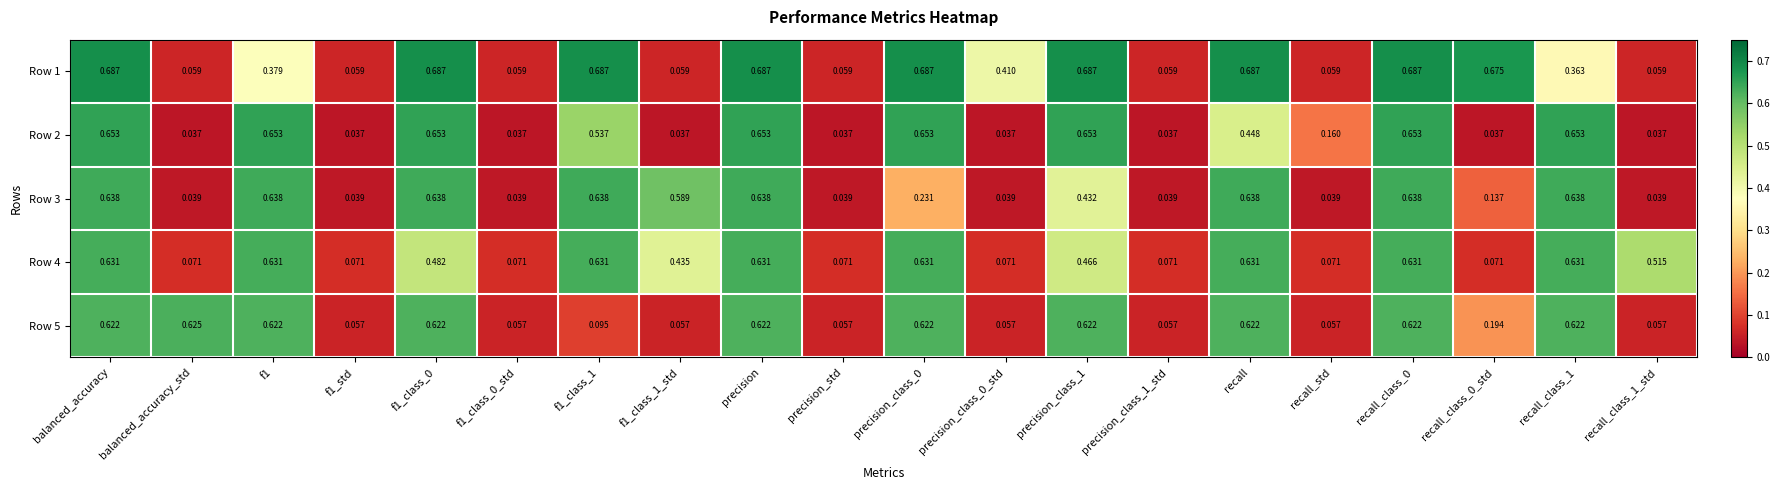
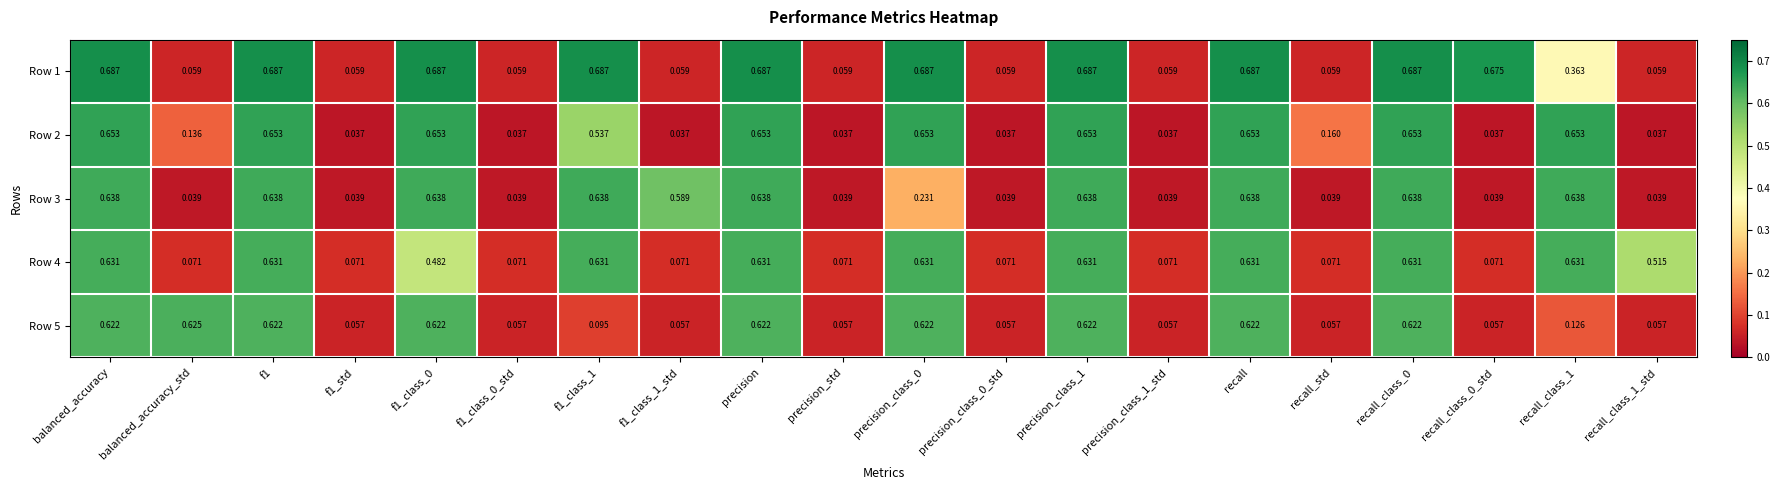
  {
    "Row 1": {
      "balanced_accuracy": 0.687,
      "balanced_accuracy_std": 0.059,
-     "f1": 0.379,
+     "f1": 0.687,
      "f1_std": 0.059,
      "f1_class_0": 0.687,
      "f1_class_0_std": 0.059,
      "f1_class_1": 0.687,
      "f1_class_1_std": 0.059,
      "precision": 0.687,
      "precision_std": 0.059,
      "precision_class_0": 0.687,
-     "precision_class_0_std": 0.410,
+     "precision_class_0_std": 0.059,
      "precision_class_1": 0.687,
      "precision_class_1_std": 0.059,
      "recall": 0.687,
      "recall_std": 0.059,
      "recall_class_0": 0.687,
      "recall_class_0_std": 0.675,
      "recall_class_1": 0.363,
      "recall_class_1_std": 0.059
    },
    "Row 2": {
      "balanced_accuracy": 0.653,
-     "balanced_accuracy_std": 0.037,
+     "balanced_accuracy_std": 0.136,
      "f1": 0.653,
      "f1_std": 0.037,
      "f1_class_0": 0.653,
      "f1_class_0_std": 0.037,
      "f1_class_1": 0.537,
      "f1_class_1_std": 0.037,
      "precision": 0.653,
      "precision_std": 0.037,
      "precision_class_0": 0.653,
      "precision_class_0_std": 0.037,
      "precision_class_1": 0.653,
      "precision_class_1_std": 0.037,
-     "recall": 0.448,
+     "recall": 0.653,
      "recall_std": 0.160,
      "recall_class_0": 0.653,
      "recall_class_0_std": 0.037,
      "recall_class_1": 0.653,
      "recall_class_1_std": 0.037
    },
    "Row 3": {
      "balanced_accuracy": 0.638,
      "balanced_accuracy_std": 0.039,
      "f1": 0.638,
      "f1_std": 0.039,
      "f1_class_0": 0.638,
      "f1_class_0_std": 0.039,
      "f1_class_1": 0.638,
      "f1_class_1_std": 0.589,
      "precision": 0.638,
      "precision_std": 0.039,
      "precision_class_0": 0.231,
      "precision_class_0_std": 0.039,
-     "precision_class_1": 0.432,
+     "precision_class_1": 0.638,
      "precision_class_1_std": 0.039,
      "recall": 0.638,
      "recall_std": 0.039,
      "recall_class_0": 0.638,
-     "recall_class_0_std": 0.137,
+     "recall_class_0_std": 0.039,
      "recall_class_1": 0.638,
      "recall_class_1_std": 0.039
    },
    "Row 4": {
      "balanced_accuracy": 0.631,
      "balanced_accuracy_std": 0.071,
      "f1": 0.631,
      "f1_std": 0.071,
      "f1_class_0": 0.482,
      "f1_class_0_std": 0.071,
      "f1_class_1": 0.631,
-     "f1_class_1_std": 0.435,
+     "f1_class_1_std": 0.071,
      "precision": 0.631,
      "precision_std": 0.071,
      "precision_class_0": 0.631,
      "precision_class_0_std": 0.071,
-     "precision_class_1": 0.466,
+     "precision_class_1": 0.631,
      "precision_class_1_std": 0.071,
      "recall": 0.631,
      "recall_std": 0.071,
      "recall_class_0": 0.631,
      "recall_class_0_std": 0.071,
      "recall_class_1": 0.631,
      "recall_class_1_std": 0.515
    },
    "Row 5": {
      "balanced_accuracy": 0.622,
      "balanced_accuracy_std": 0.625,
      "f1": 0.622,
      "f1_std": 0.057,
      "f1_class_0": 0.622,
      "f1_class_0_std": 0.057,
      "f1_class_1": 0.095,
      "f1_class_1_std": 0.057,
      "precision": 0.622,
      "precision_std": 0.057,
      "precision_class_0": 0.622,
      "precision_class_0_std": 0.057,
      "precision_class_1": 0.622,
      "precision_class_1_std": 0.057,
      "recall": 0.622,
      "recall_std": 0.057,
      "recall_class_0": 0.622,
-     "recall_class_0_std": 0.194,
-     "recall_class_1": 0.622,
+     "recall_class_0_std": 0.057,
+     "recall_class_1": 0.126,
      "recall_class_1_std": 0.057
    }
  }
